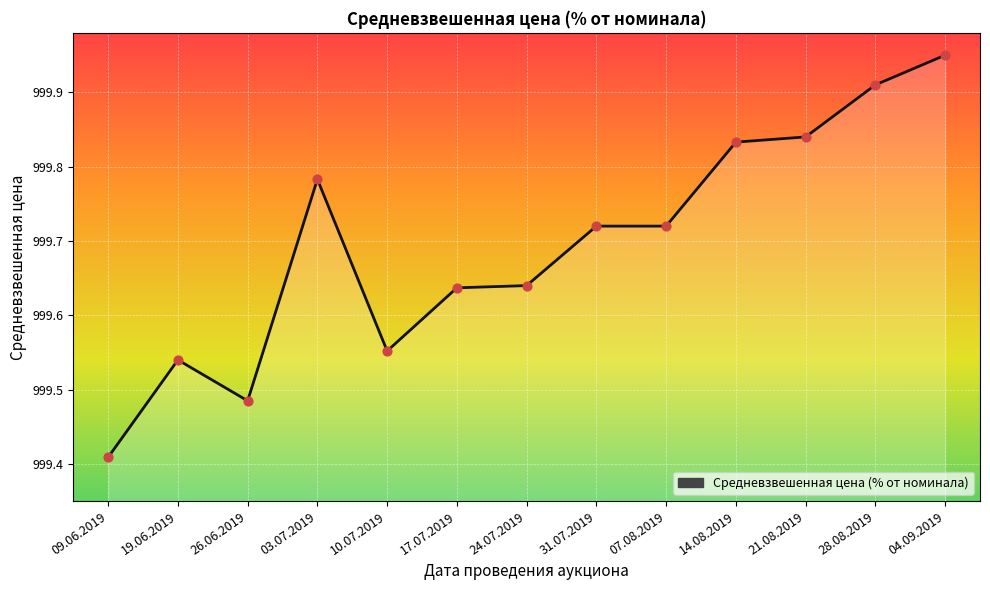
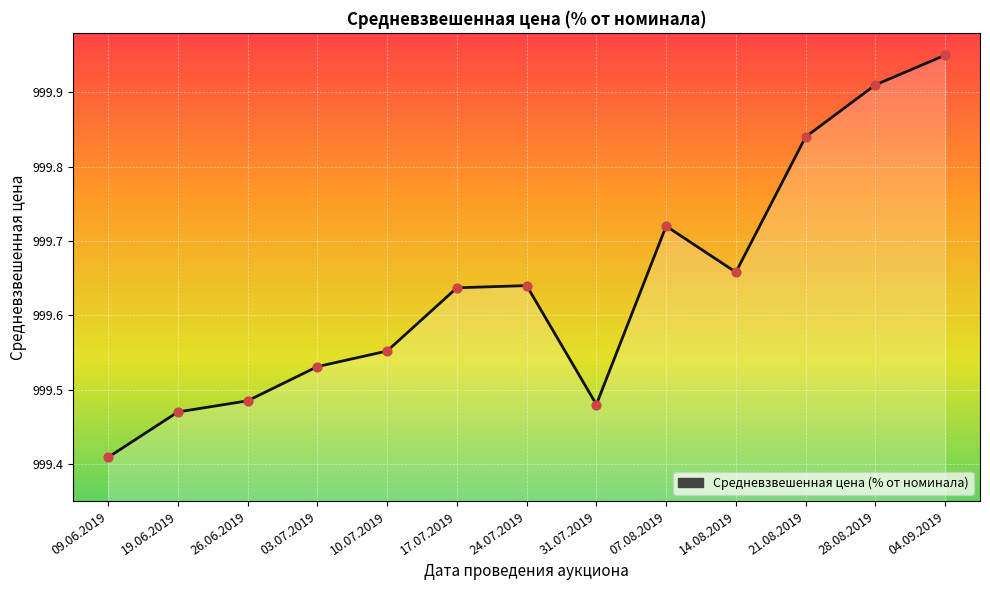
  {
    "09.06.2019": 999.41,
-   "19.06.2019": 999.54,
+   "19.06.2019": 999.47,
    "26.06.2019": 999.49,
-   "03.07.2019": 999.78,
+   "03.07.2019": 999.53,
    "10.07.2019": 999.55,
    "17.07.2019": 999.64,
    "24.07.2019": 999.64,
-   "31.07.2019": 999.72,
+   "31.07.2019": 999.48,
    "07.08.2019": 999.72,
-   "14.08.2019": 999.83,
+   "14.08.2019": 999.66,
    "21.08.2019": 999.84,
    "28.08.2019": 999.91,
    "04.09.2019": 999.95
  }
